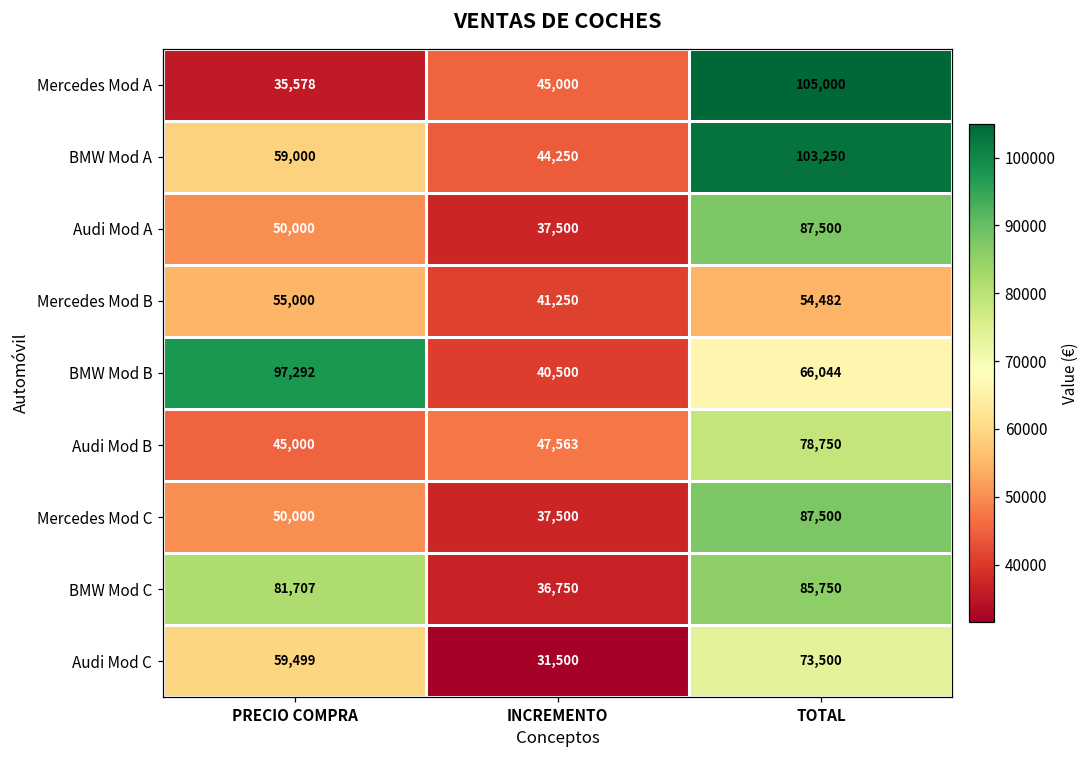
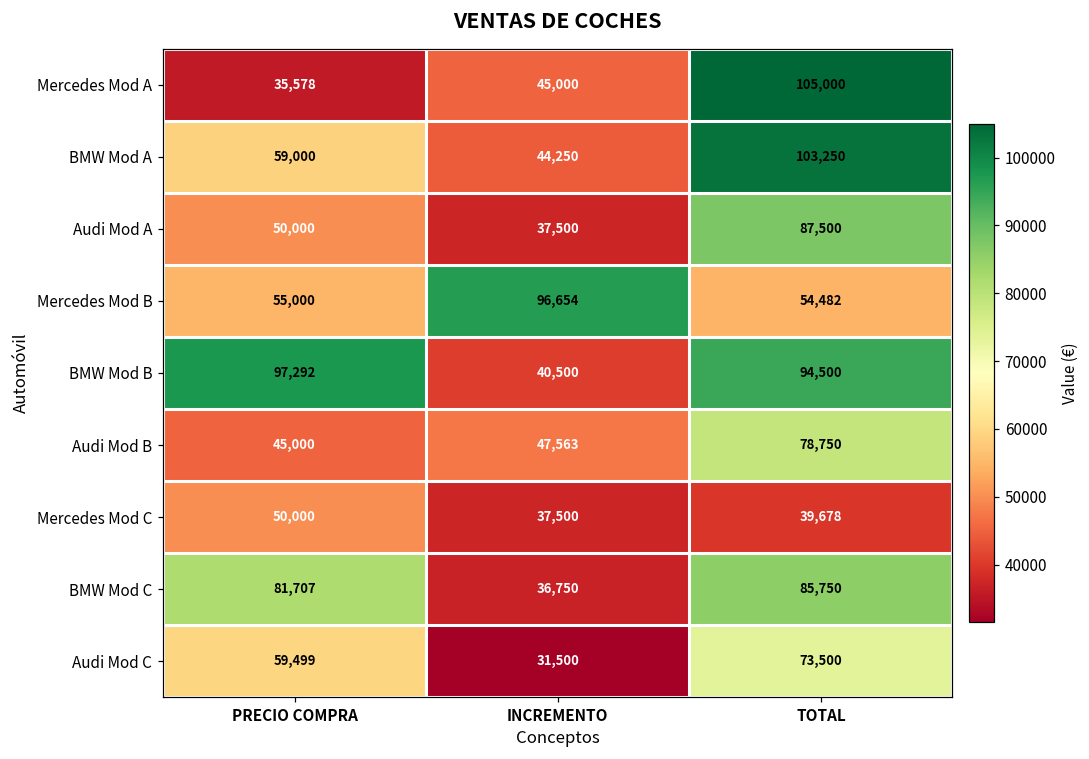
  {
    "Mercedes Mod A": {
      "PRECIO COMPRA": "35,578",
      "INCREMENTO": "45,000",
      "TOTAL": "105,000"
    },
    "BMW Mod A": {
      "PRECIO COMPRA": "59,000",
      "INCREMENTO": "44,250",
      "TOTAL": "103,250"
    },
    "Audi Mod A": {
      "PRECIO COMPRA": "50,000",
      "INCREMENTO": "37,500",
      "TOTAL": "87,500"
    },
    "Mercedes Mod B": {
      "PRECIO COMPRA": "55,000",
-     "INCREMENTO": "41,250",
+     "INCREMENTO": "96,654",
      "TOTAL": "54,482"
    },
    "BMW Mod B": {
      "PRECIO COMPRA": "97,292",
      "INCREMENTO": "40,500",
-     "TOTAL": "66,044"
+     "TOTAL": "94,500"
    },
    "Audi Mod B": {
      "PRECIO COMPRA": "45,000",
      "INCREMENTO": "47,563",
      "TOTAL": "78,750"
    },
    "Mercedes Mod C": {
      "PRECIO COMPRA": "50,000",
      "INCREMENTO": "37,500",
-     "TOTAL": "87,500"
+     "TOTAL": "39,678"
    },
    "BMW Mod C": {
      "PRECIO COMPRA": "81,707",
      "INCREMENTO": "36,750",
      "TOTAL": "85,750"
    },
    "Audi Mod C": {
      "PRECIO COMPRA": "59,499",
      "INCREMENTO": "31,500",
      "TOTAL": "73,500"
    }
  }
